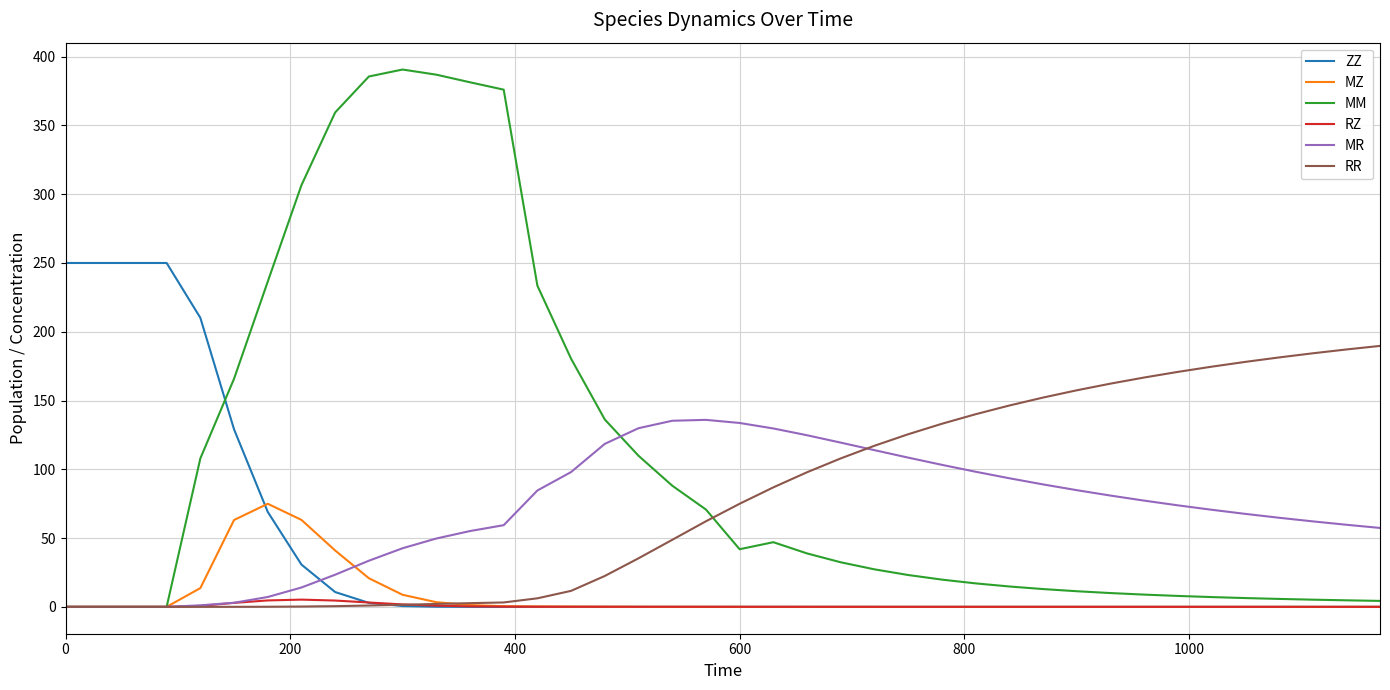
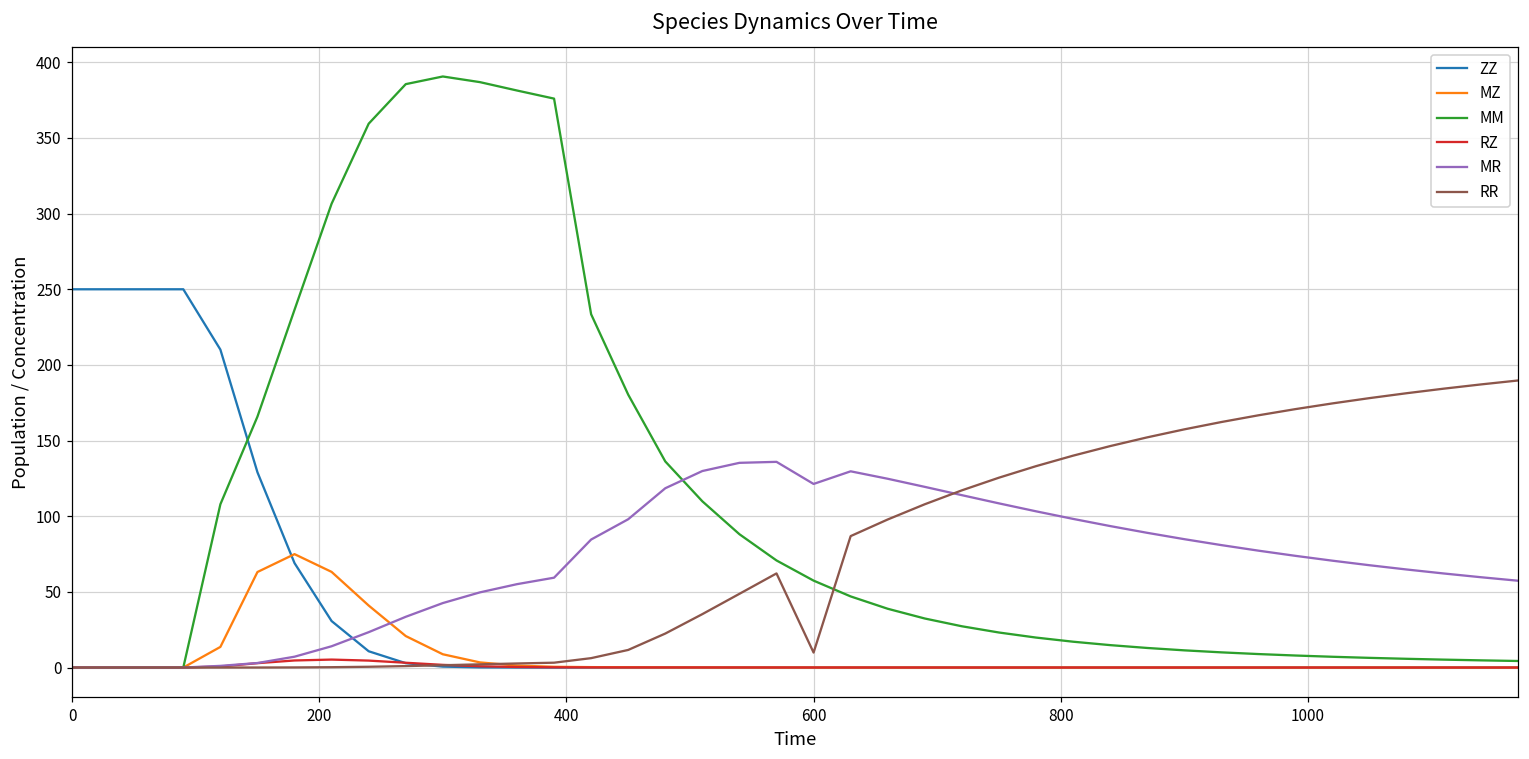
  {
    "ZZ": {
      "0": 250
    },
    "MM": {
-     "600": 42
+     "600": 57
    },
    "MR": {
-     "600": 134
+     "600": 121
    },
    "RR": {
-     "600": 75
+     "600": 10
    }
  }
